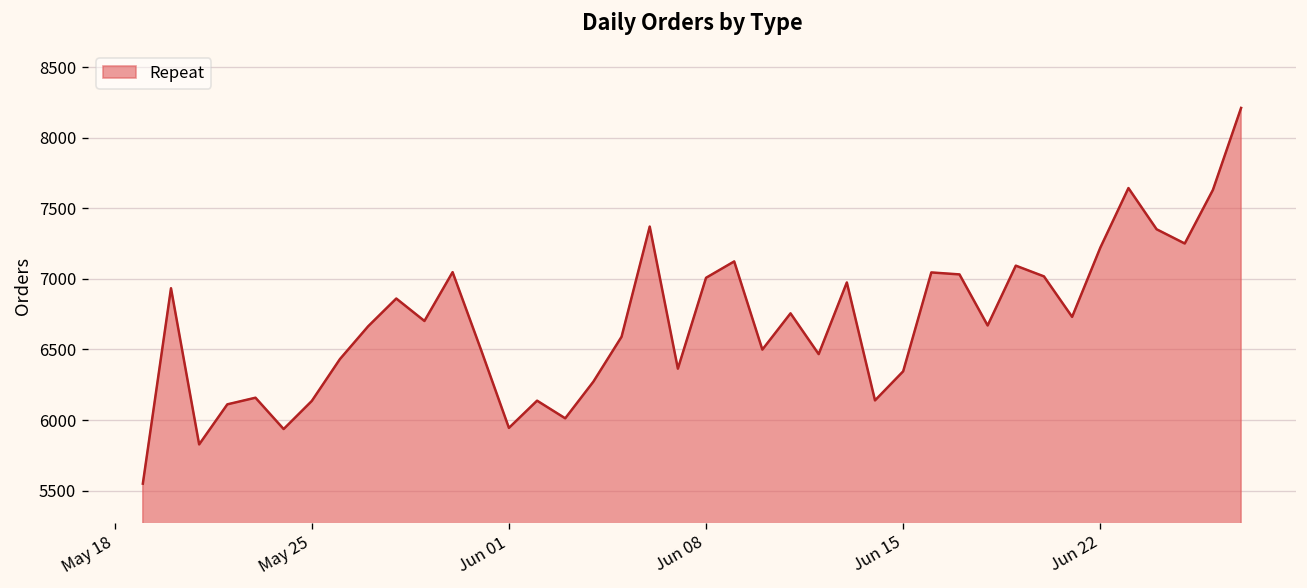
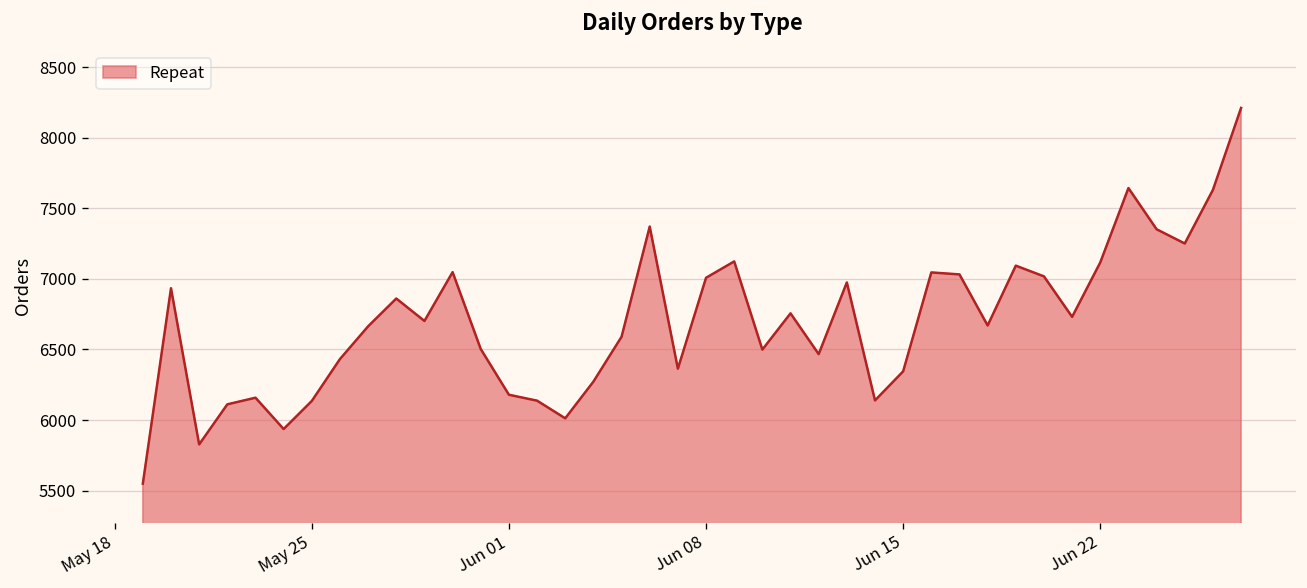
  {
    "May 25": 6140,
-   "Jun 01": 5940,
+   "Jun 01": 6180,
    "Jun 08": 7010,
    "Jun 15": 6350,
-   "Jun 22": 7220
+   "Jun 22": 7120
  }
